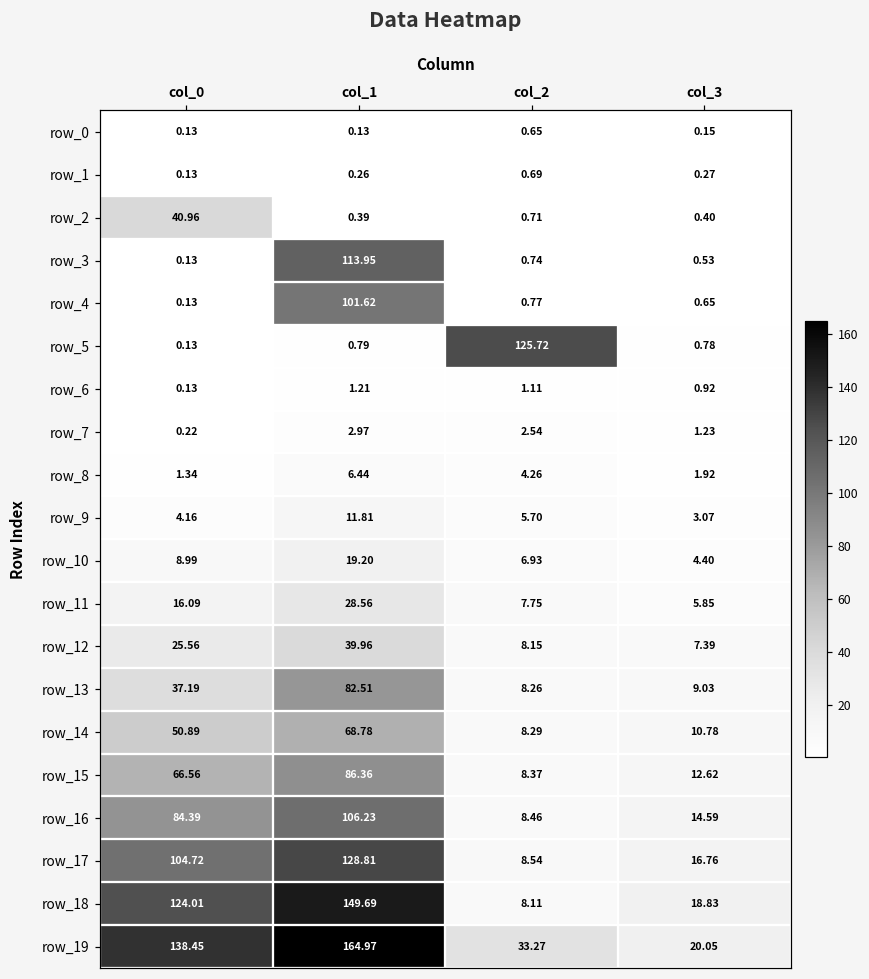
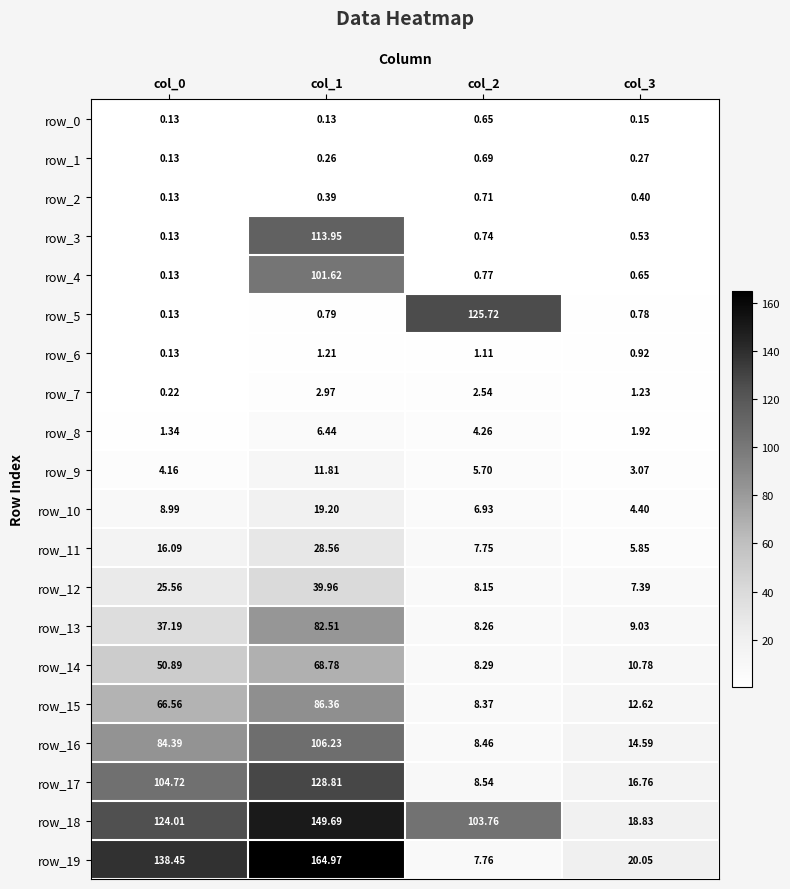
  {
    "row_0": {
      "col_0": 0.13,
      "col_1": 0.13,
      "col_2": 0.65,
      "col_3": 0.15
    },
    "row_1": {
      "col_0": 0.13,
      "col_1": 0.26,
      "col_2": 0.69,
      "col_3": 0.27
    },
    "row_2": {
-     "col_0": 40.96,
+     "col_0": 0.13,
      "col_1": 0.39,
      "col_2": 0.71,
      "col_3": 0.40
    },
    "row_3": {
      "col_0": 0.13,
      "col_1": 113.95,
      "col_2": 0.74,
      "col_3": 0.53
    },
    "row_4": {
      "col_0": 0.13,
      "col_1": 101.62,
      "col_2": 0.77,
      "col_3": 0.65
    },
    "row_5": {
      "col_0": 0.13,
      "col_1": 0.79,
      "col_2": 125.72,
      "col_3": 0.78
    },
    "row_6": {
      "col_0": 0.13,
      "col_1": 1.21,
      "col_2": 1.11,
      "col_3": 0.92
    },
    "row_7": {
      "col_0": 0.22,
      "col_1": 2.97,
      "col_2": 2.54,
      "col_3": 1.23
    },
    "row_8": {
      "col_0": 1.34,
      "col_1": 6.44,
      "col_2": 4.26,
      "col_3": 1.92
    },
    "row_9": {
      "col_0": 4.16,
      "col_1": 11.81,
      "col_2": 5.70,
      "col_3": 3.07
    },
    "row_10": {
      "col_0": 8.99,
      "col_1": 19.20,
      "col_2": 6.93,
      "col_3": 4.40
    },
    "row_11": {
      "col_0": 16.09,
      "col_1": 28.56,
      "col_2": 7.75,
      "col_3": 5.85
    },
    "row_12": {
      "col_0": 25.56,
      "col_1": 39.96,
      "col_2": 8.15,
      "col_3": 7.39
    },
    "row_13": {
      "col_0": 37.19,
      "col_1": 82.51,
      "col_2": 8.26,
      "col_3": 9.03
    },
    "row_14": {
      "col_0": 50.89,
      "col_1": 68.78,
      "col_2": 8.29,
      "col_3": 10.78
    },
    "row_15": {
      "col_0": 66.56,
      "col_1": 86.36,
      "col_2": 8.37,
      "col_3": 12.62
    },
    "row_16": {
      "col_0": 84.39,
      "col_1": 106.23,
      "col_2": 8.46,
      "col_3": 14.59
    },
    "row_17": {
      "col_0": 104.72,
      "col_1": 128.81,
      "col_2": 8.54,
      "col_3": 16.76
    },
    "row_18": {
      "col_0": 124.01,
      "col_1": 149.69,
-     "col_2": 8.11,
+     "col_2": 103.76,
      "col_3": 18.83
    },
    "row_19": {
      "col_0": 138.45,
      "col_1": 164.97,
-     "col_2": 33.27,
+     "col_2": 7.76,
      "col_3": 20.05
    }
  }
